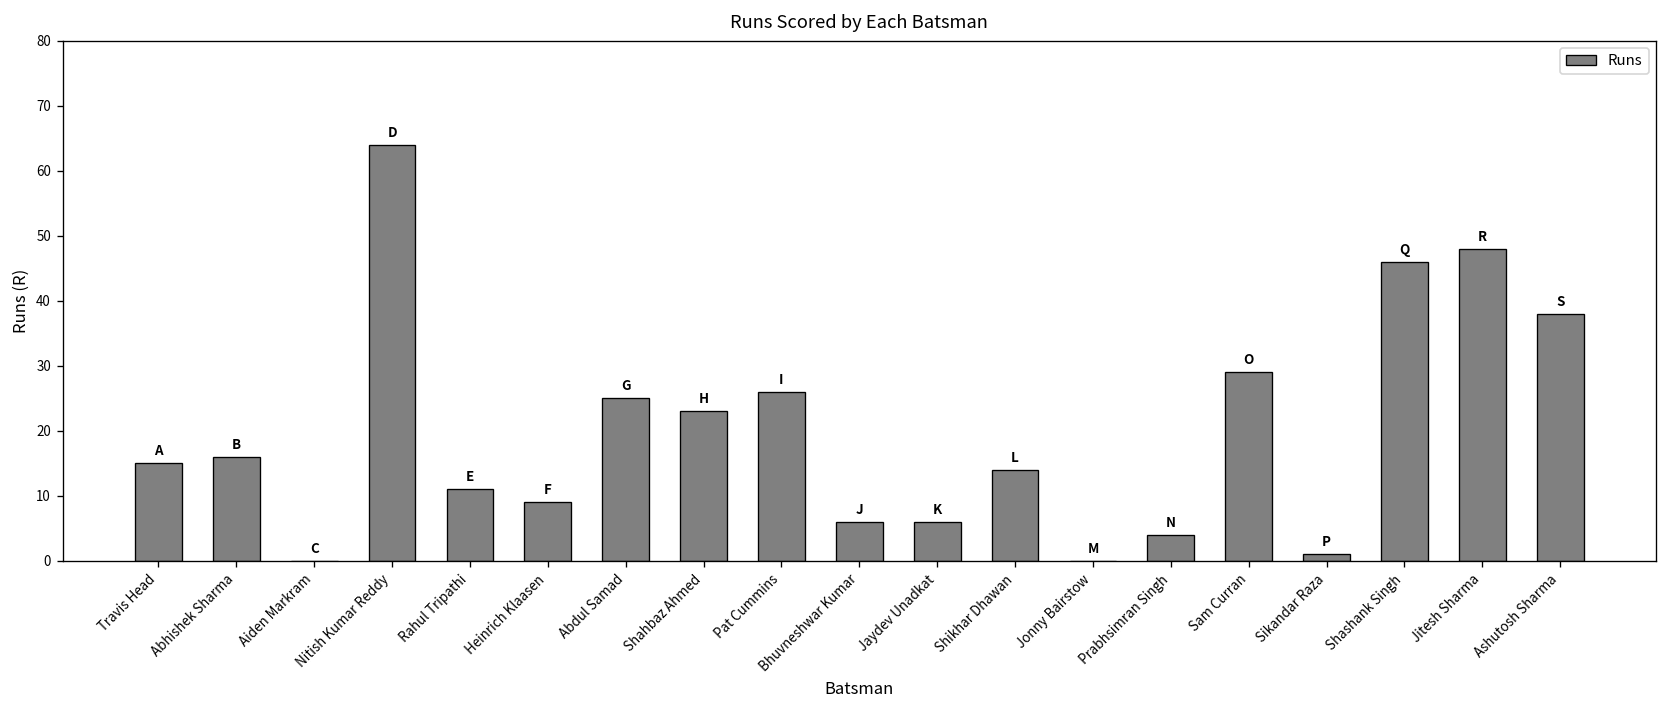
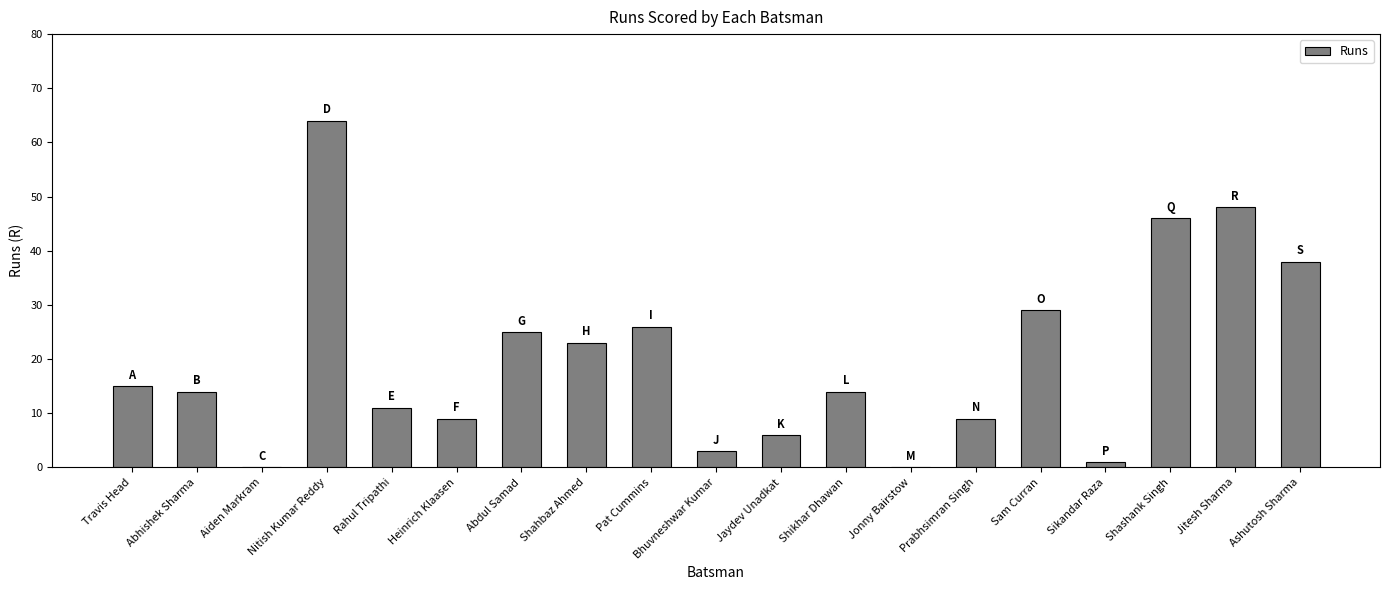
  {
    "Travis Head": 15,
-   "Abhishek Sharma": 16,
+   "Abhishek Sharma": 14,
    "Aiden Markram": 0,
    "Nitish Kumar Reddy": 64,
    "Rahul Tripathi": 11,
    "Heinrich Klaasen": 9,
    "Abdul Samad": 25,
    "Shahbaz Ahmed": 23,
    "Pat Cummins": 26,
-   "Bhuvneshwar Kumar": 6,
+   "Bhuvneshwar Kumar": 3,
    "Jaydev Unadkat": 6,
    "Shikhar Dhawan": 14,
    "Jonny Bairstow": 0,
-   "Prabhsimran Singh": 4,
+   "Prabhsimran Singh": 9,
    "Sam Curran": 29,
    "Sikandar Raza": 1,
    "Shashank Singh": 46,
    "Jitesh Sharma": 48,
    "Ashutosh Sharma": 38
  }
